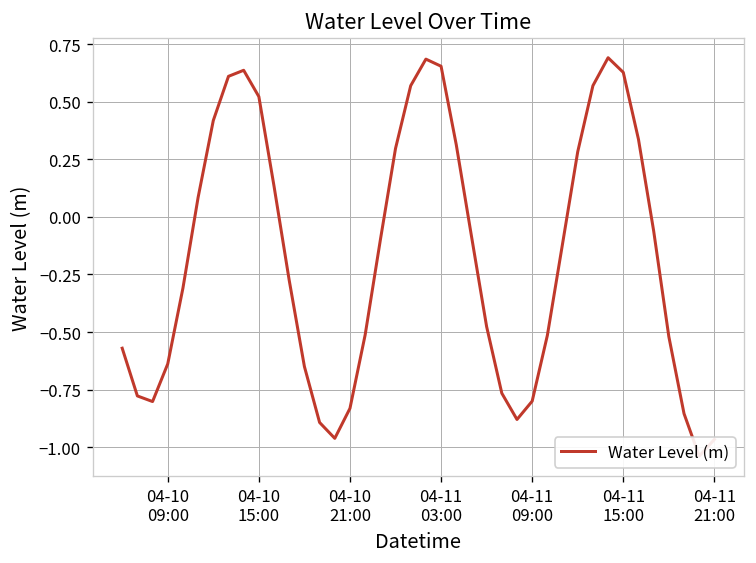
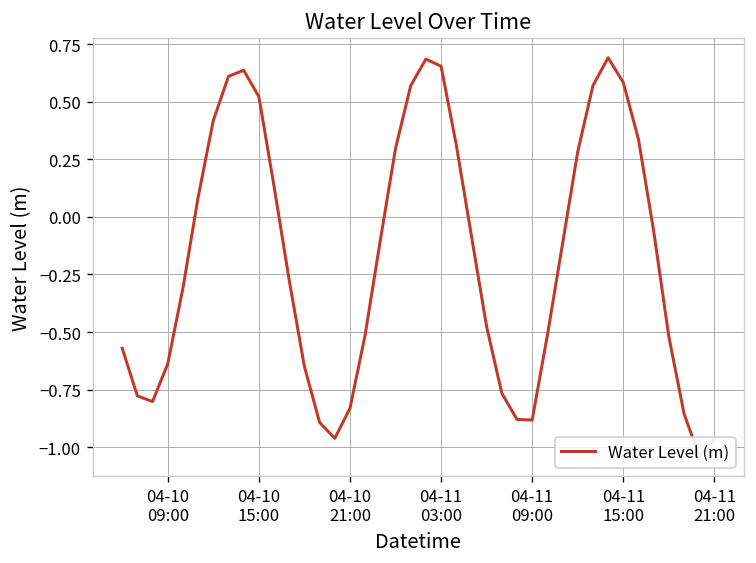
  {
    "04-10 09:00": -0.64,
    "04-10 15:00": 0.52,
    "04-10 21:00": -0.83,
    "04-11 03:00": 0.65,
-   "04-11 09:00": -0.80,
-   "04-11 15:00": 0.63
+   "04-11 09:00": -0.88,
+   "04-11 15:00": 0.58
  }
